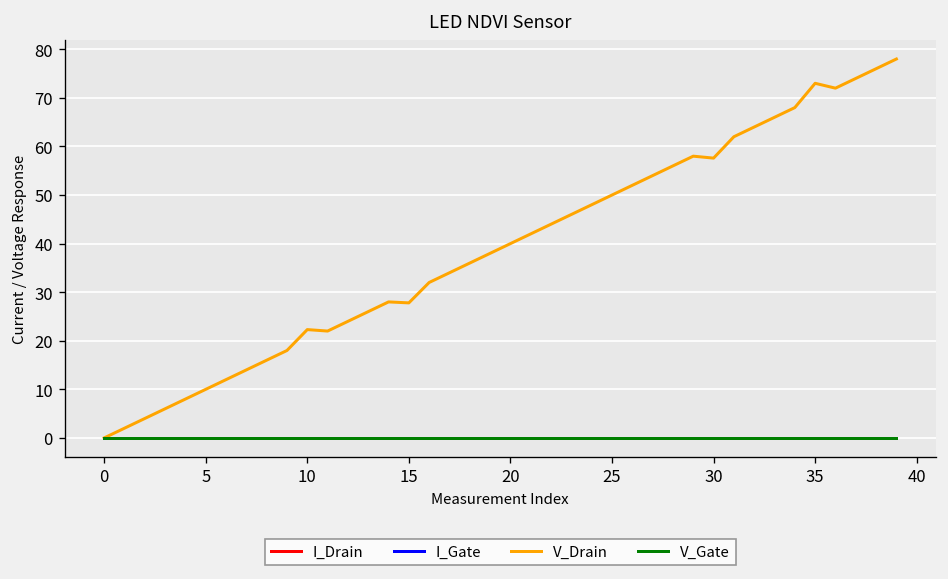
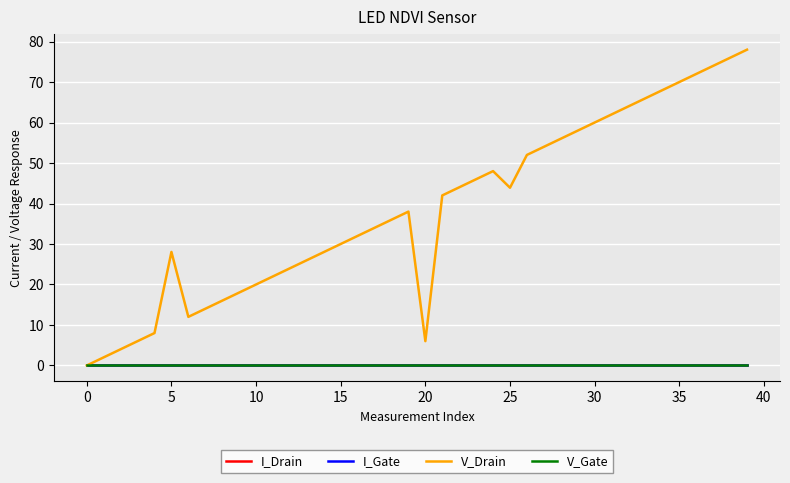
  {
    "V_Gate": {
      "5": 0,
      "10": 0,
      "15": 0,
      "20": 0,
      "25": 0,
      "30": 0,
      "35": 0
    },
    "V_Drain": {
-     "5": 10,
-     "10": 22,
-     "15": 28,
-     "20": 40,
-     "25": 50,
-     "30": 58,
-     "35": 73
+     "5": 28,
+     "10": 20,
+     "15": 30,
+     "20": 6,
+     "25": 44,
+     "30": 60,
+     "35": 70
    }
  }
